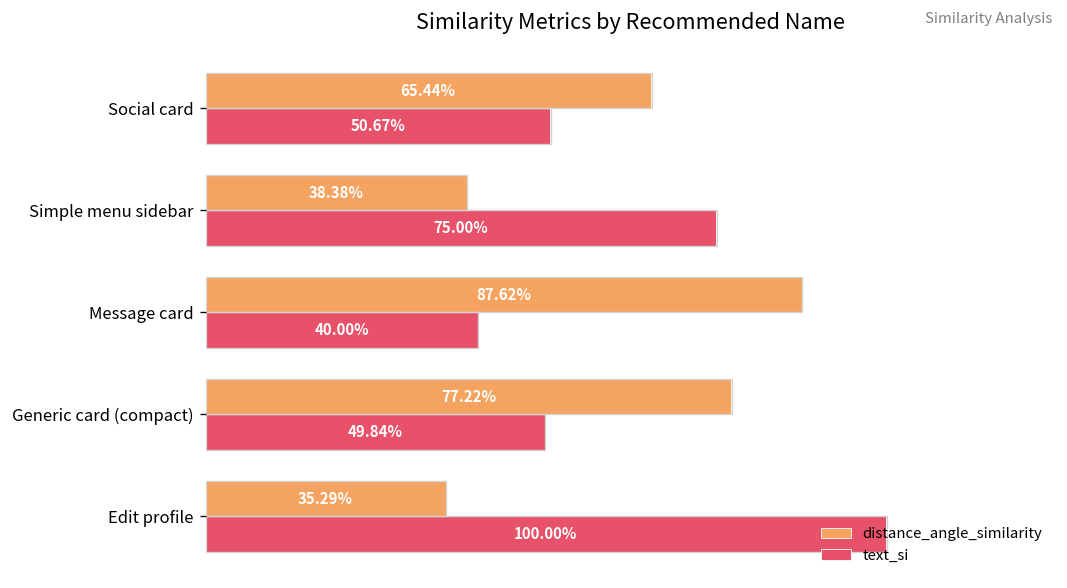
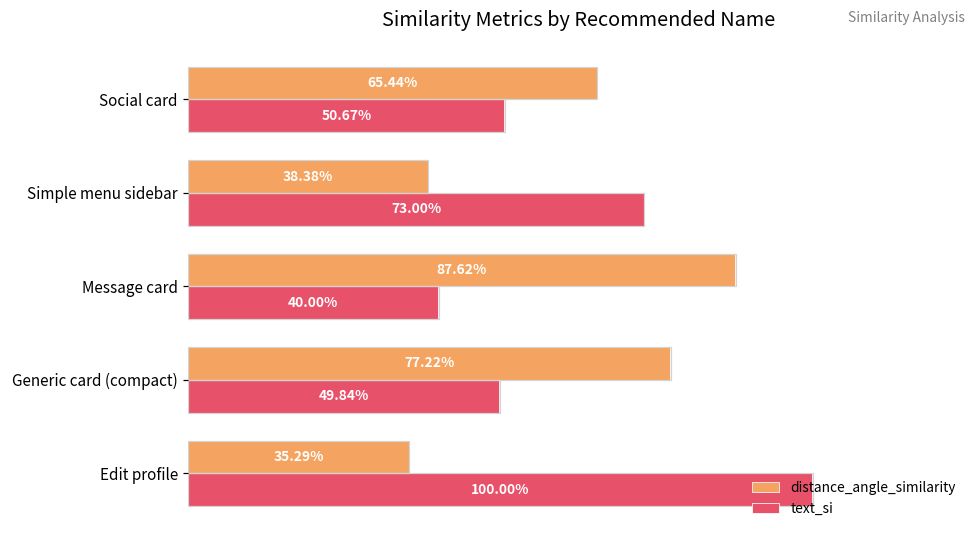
  {
    "distance_angle_similarity": {
      "Social card": "65.44%",
      "Simple menu sidebar": "38.38%",
      "Message card": "87.62%",
      "Generic card (compact)": "77.22%",
      "Edit profile": "35.29%"
    },
    "text_si": {
      "Social card": "50.67%",
-     "Simple menu sidebar": "75.00%",
+     "Simple menu sidebar": "73.00%",
      "Message card": "40.00%",
      "Generic card (compact)": "49.84%",
      "Edit profile": "100.00%"
    }
  }
